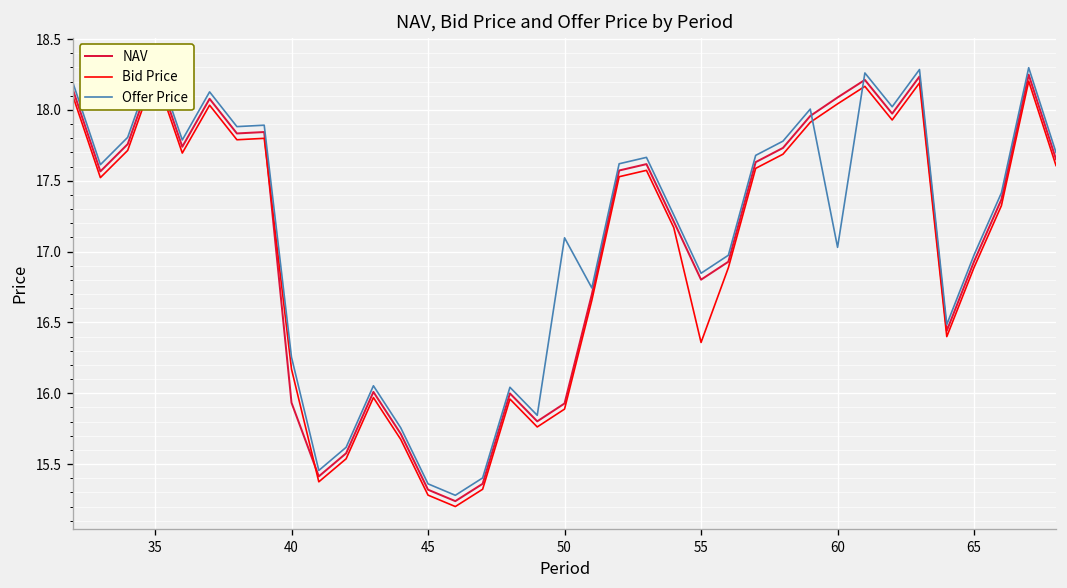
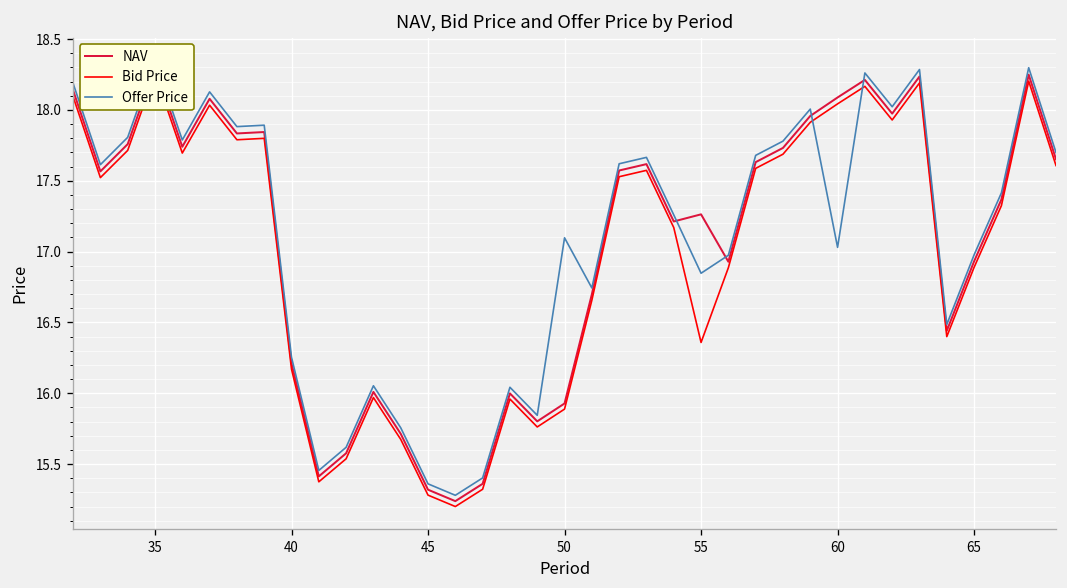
  {
    "NAV": {
-     "40": 15.93,
+     "40": 16.21,
      "45": 15.32,
      "50": 15.93,
-     "55": 16.80,
+     "55": 17.26,
      "60": 18.09,
      "65": 16.93
    },
    "Bid Price": {
      "40": 16.17,
      "45": 15.28,
      "50": 15.89,
      "55": 16.36,
      "60": 18.04,
      "65": 16.89
    },
    "Offer Price": {
      "40": 16.25,
      "45": 15.36,
      "50": 17.10,
      "55": 16.85,
      "60": 17.03,
      "65": 16.98
    }
  }
